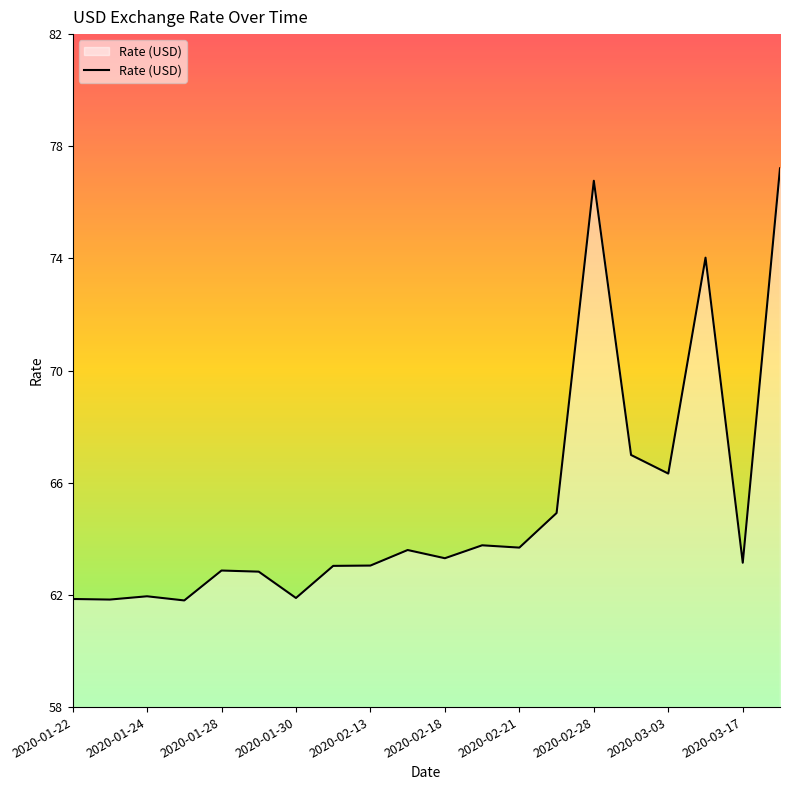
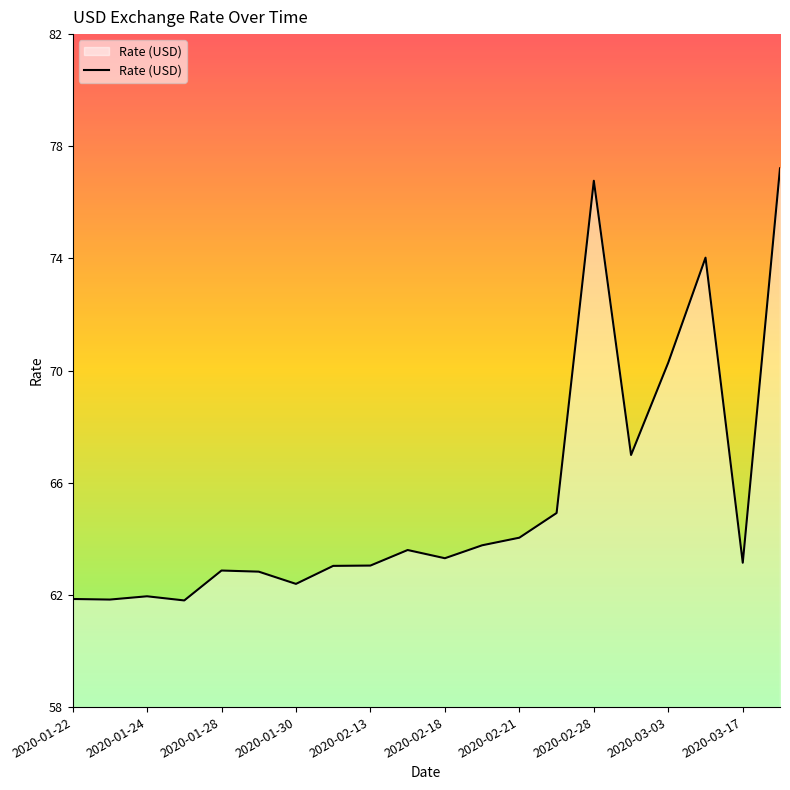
  {
    "2020-01-22": 61.9,
    "2020-01-24": 62.0,
    "2020-01-28": 62.9,
-   "2020-01-30": 61.9,
+   "2020-01-30": 62.4,
    "2020-02-13": 63.0,
    "2020-02-18": 63.3,
-   "2020-02-21": 63.7,
+   "2020-02-21": 64.0,
    "2020-02-28": 76.8,
-   "2020-03-03": 66.3,
+   "2020-03-03": 70.3,
    "2020-03-17": 63.1
  }
